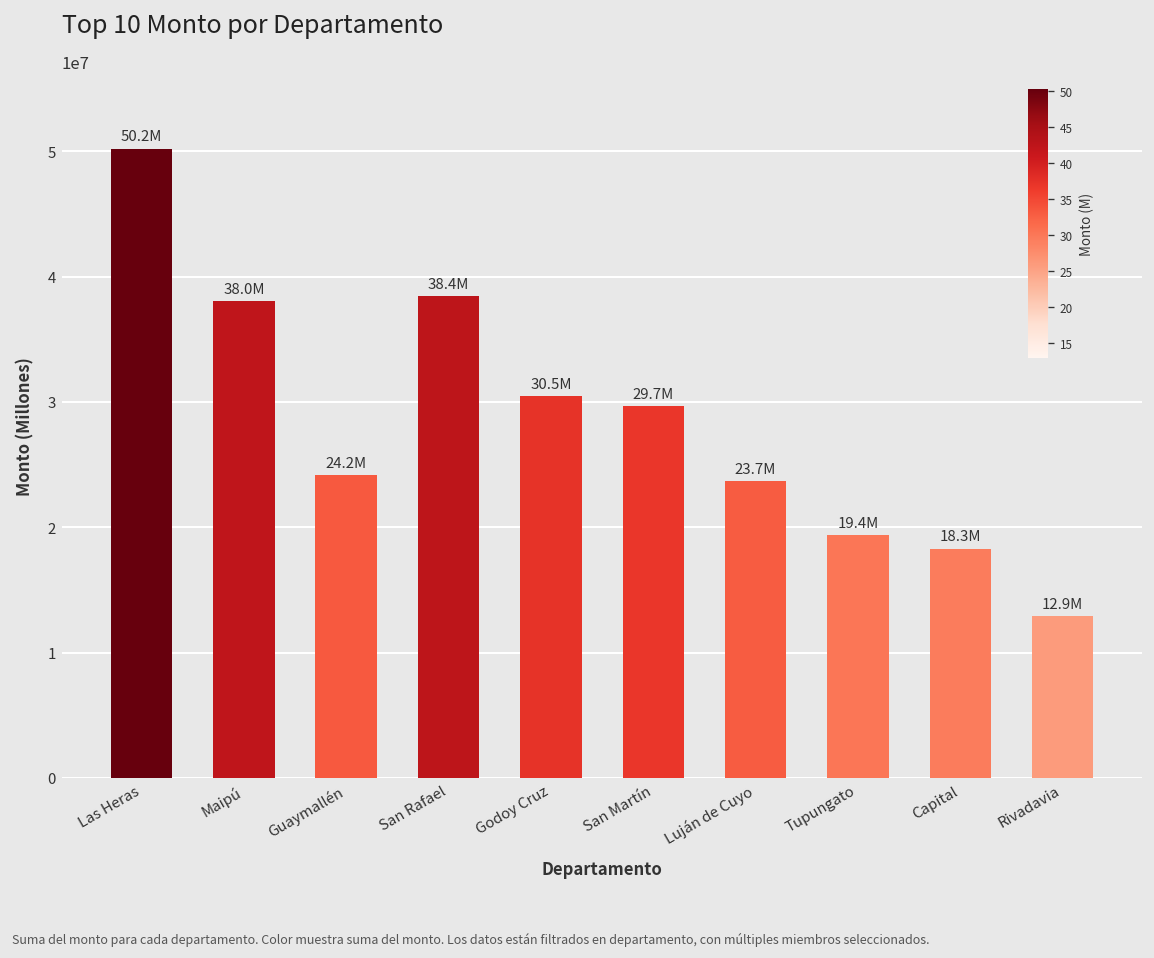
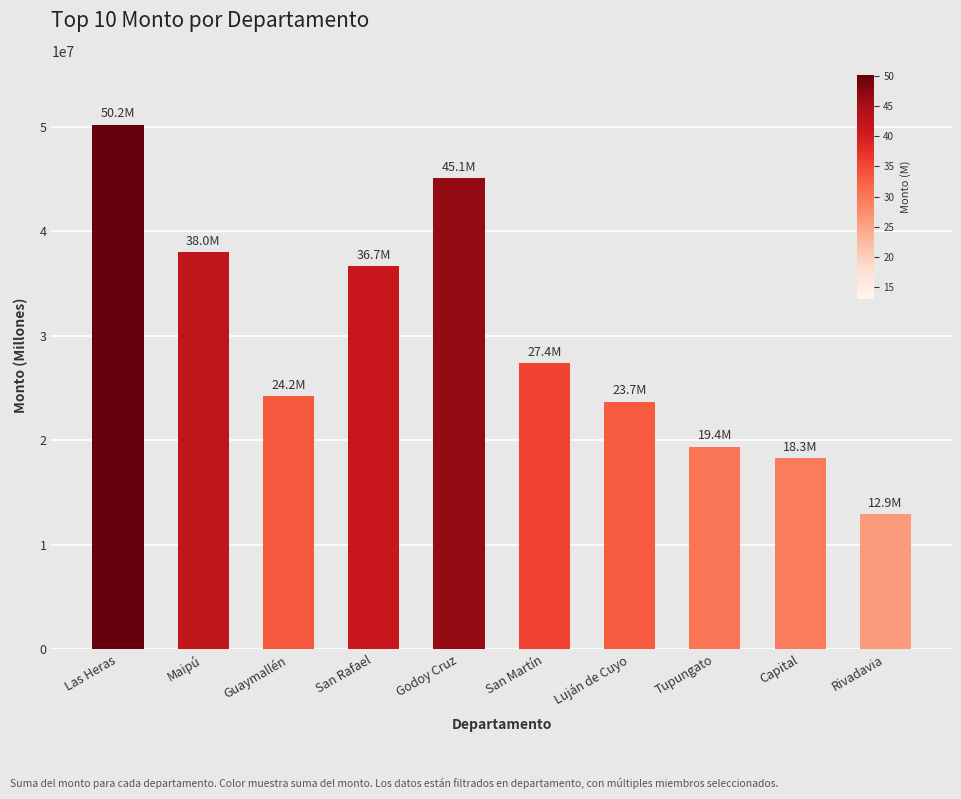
  {
    "Las Heras": "50.2M",
    "Maipú": "38.0M",
    "Guaymallén": "24.2M",
-   "San Rafael": "38.4M",
-   "Godoy Cruz": "30.5M",
-   "San Martín": "29.7M",
+   "San Rafael": "36.7M",
+   "Godoy Cruz": "45.1M",
+   "San Martín": "27.4M",
    "Luján de Cuyo": "23.7M",
    "Tupungato": "19.4M",
    "Capital": "18.3M",
    "Rivadavia": "12.9M"
  }
